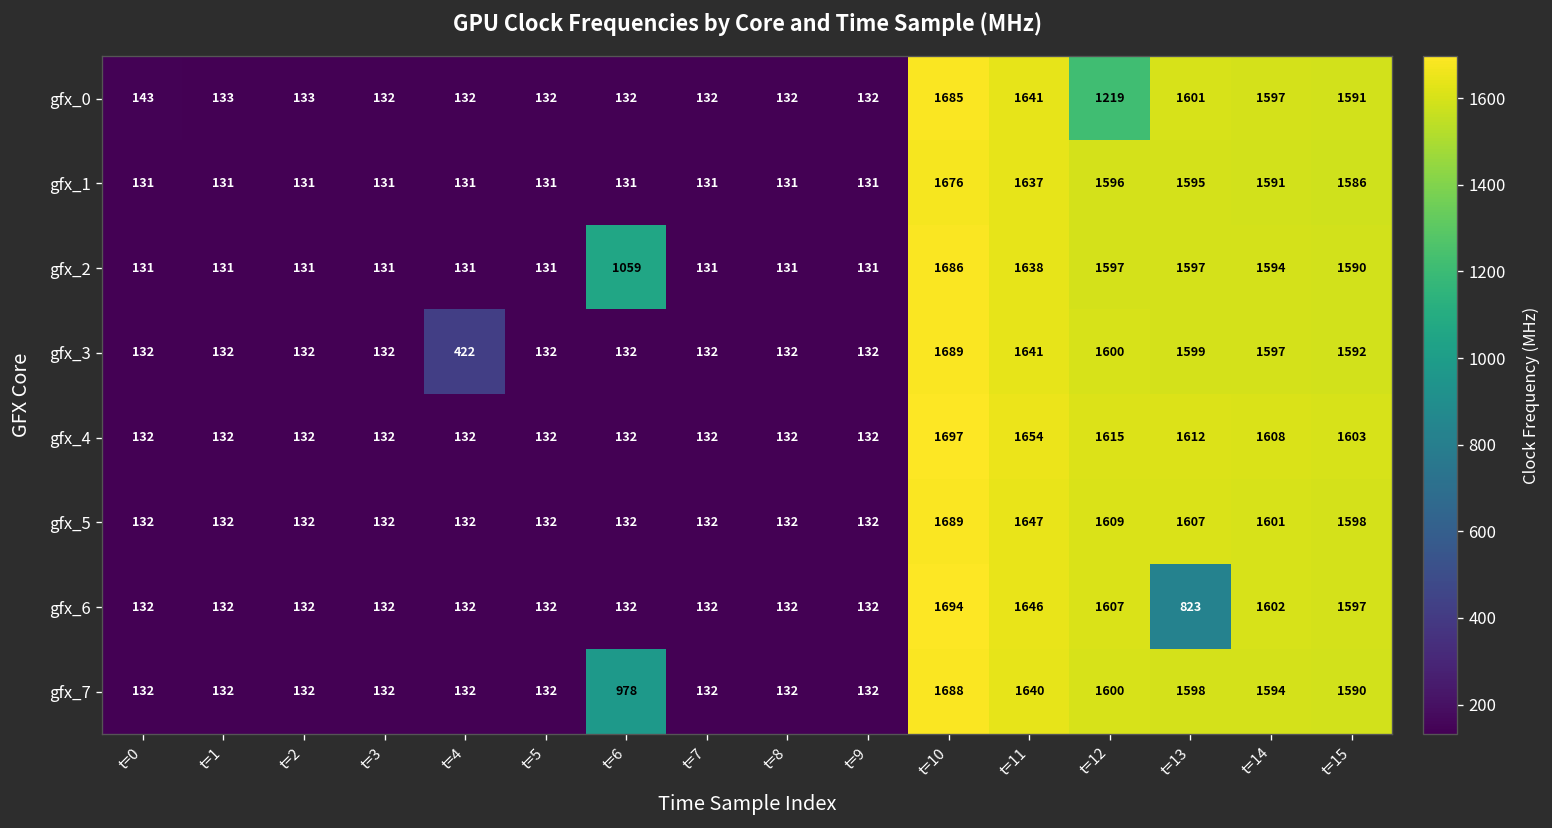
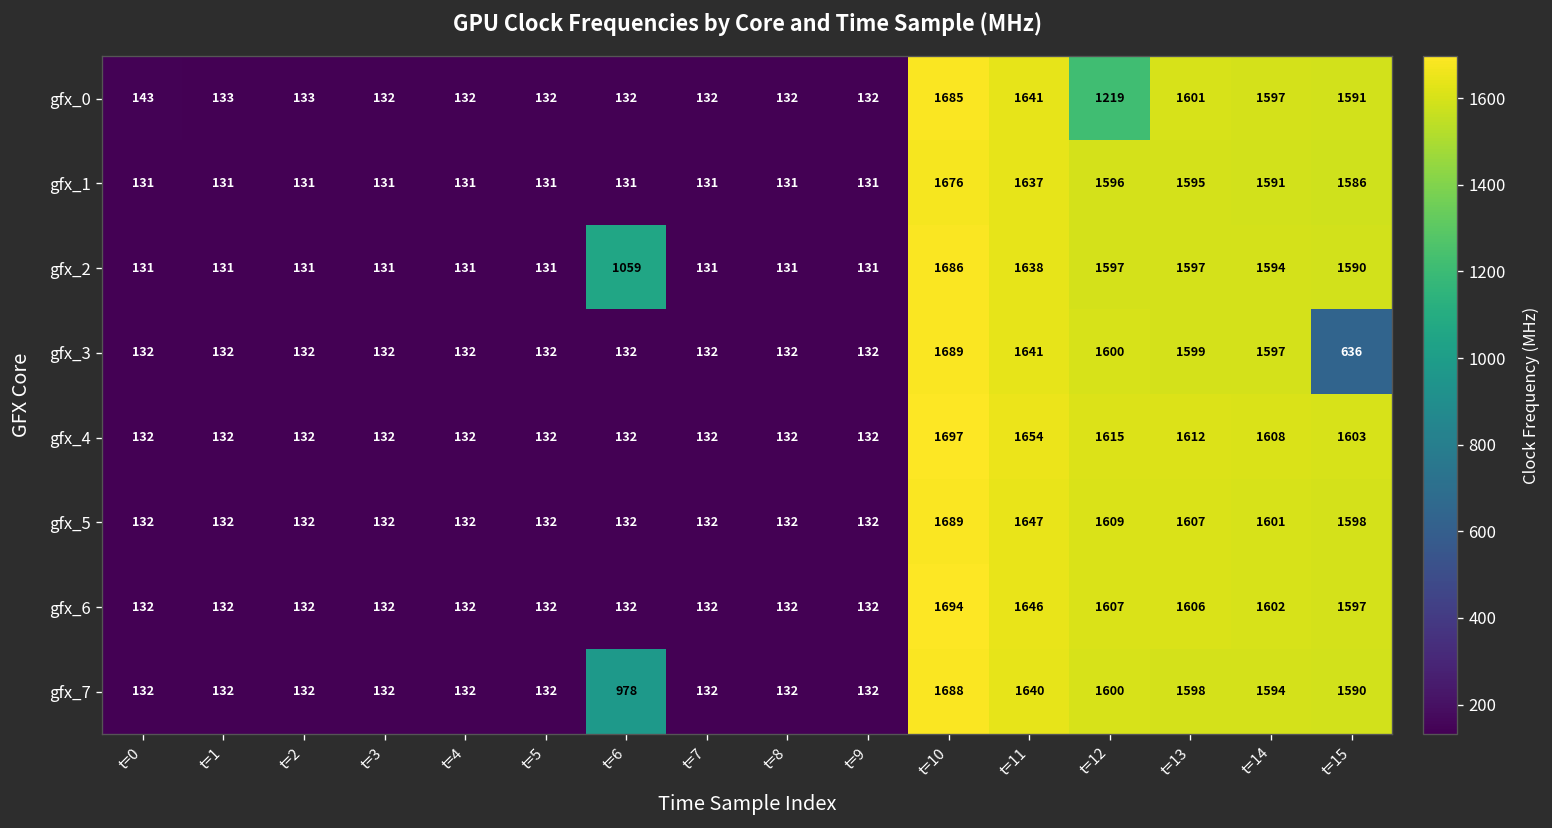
  {
    "gfx_0": {
      "t=0": 143,
      "t=1": 133,
      "t=2": 133,
      "t=3": 132,
      "t=4": 132,
      "t=5": 132,
      "t=6": 132,
      "t=7": 132,
      "t=8": 132,
      "t=9": 132,
      "t=10": 1685,
      "t=11": 1641,
      "t=12": 1219,
      "t=13": 1601,
      "t=14": 1597,
      "t=15": 1591
    },
    "gfx_1": {
      "t=0": 131,
      "t=1": 131,
      "t=2": 131,
      "t=3": 131,
      "t=4": 131,
      "t=5": 131,
      "t=6": 131,
      "t=7": 131,
      "t=8": 131,
      "t=9": 131,
      "t=10": 1676,
      "t=11": 1637,
      "t=12": 1596,
      "t=13": 1595,
      "t=14": 1591,
      "t=15": 1586
    },
    "gfx_2": {
      "t=0": 131,
      "t=1": 131,
      "t=2": 131,
      "t=3": 131,
      "t=4": 131,
      "t=5": 131,
      "t=6": 1059,
      "t=7": 131,
      "t=8": 131,
      "t=9": 131,
      "t=10": 1686,
      "t=11": 1638,
      "t=12": 1597,
      "t=13": 1597,
      "t=14": 1594,
      "t=15": 1590
    },
    "gfx_3": {
      "t=0": 132,
      "t=1": 132,
      "t=2": 132,
      "t=3": 132,
-     "t=4": 422,
+     "t=4": 132,
      "t=5": 132,
      "t=6": 132,
      "t=7": 132,
      "t=8": 132,
      "t=9": 132,
      "t=10": 1689,
      "t=11": 1641,
      "t=12": 1600,
      "t=13": 1599,
      "t=14": 1597,
-     "t=15": 1592
+     "t=15": 636
    },
    "gfx_4": {
      "t=0": 132,
      "t=1": 132,
      "t=2": 132,
      "t=3": 132,
      "t=4": 132,
      "t=5": 132,
      "t=6": 132,
      "t=7": 132,
      "t=8": 132,
      "t=9": 132,
      "t=10": 1697,
      "t=11": 1654,
      "t=12": 1615,
      "t=13": 1612,
      "t=14": 1608,
      "t=15": 1603
    },
    "gfx_5": {
      "t=0": 132,
      "t=1": 132,
      "t=2": 132,
      "t=3": 132,
      "t=4": 132,
      "t=5": 132,
      "t=6": 132,
      "t=7": 132,
      "t=8": 132,
      "t=9": 132,
      "t=10": 1689,
      "t=11": 1647,
      "t=12": 1609,
      "t=13": 1607,
      "t=14": 1601,
      "t=15": 1598
    },
    "gfx_6": {
      "t=0": 132,
      "t=1": 132,
      "t=2": 132,
      "t=3": 132,
      "t=4": 132,
      "t=5": 132,
      "t=6": 132,
      "t=7": 132,
      "t=8": 132,
      "t=9": 132,
      "t=10": 1694,
      "t=11": 1646,
      "t=12": 1607,
-     "t=13": 823,
+     "t=13": 1606,
      "t=14": 1602,
      "t=15": 1597
    },
    "gfx_7": {
      "t=0": 132,
      "t=1": 132,
      "t=2": 132,
      "t=3": 132,
      "t=4": 132,
      "t=5": 132,
      "t=6": 978,
      "t=7": 132,
      "t=8": 132,
      "t=9": 132,
      "t=10": 1688,
      "t=11": 1640,
      "t=12": 1600,
      "t=13": 1598,
      "t=14": 1594,
      "t=15": 1590
    }
  }
